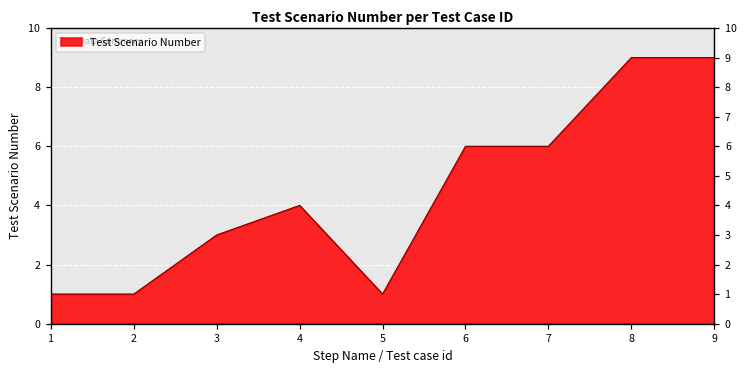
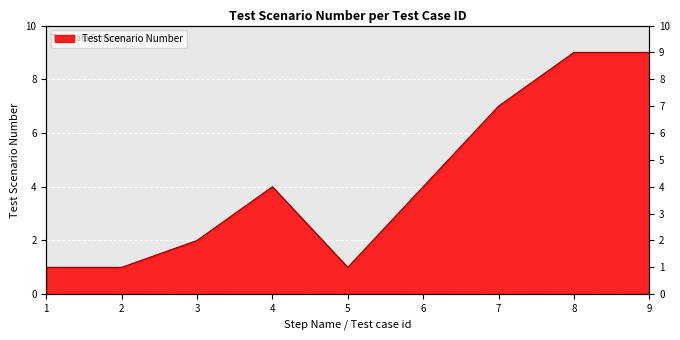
  {
    "1": 1,
    "2": 1,
-   "3": 3,
+   "3": 2,
    "4": 4,
    "5": 1,
-   "6": 6,
-   "7": 6,
+   "6": 4,
+   "7": 7,
    "8": 9,
    "9": 9
  }
